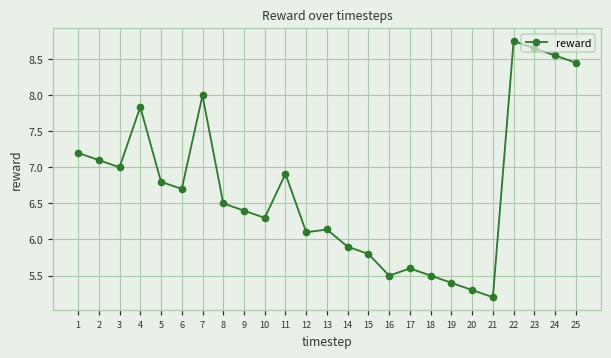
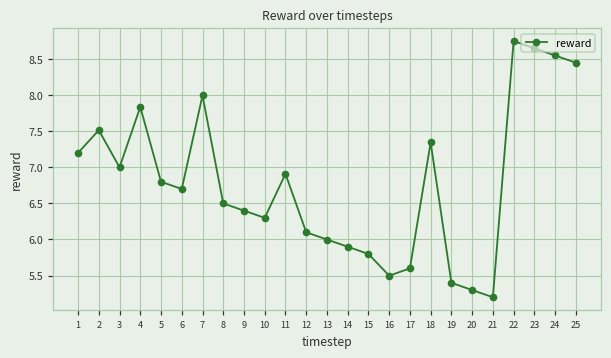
  {
    "1": 7.2,
-   "2": 7.1,
+   "2": 7.5,
    "3": 7.0,
    "4": 7.8,
    "5": 6.8,
    "6": 6.7,
    "7": 8.0,
    "8": 6.5,
    "9": 6.4,
    "10": 6.3,
    "11": 6.9,
    "12": 6.1,
-   "13": 6.1,
+   "13": 6.0,
    "14": 5.9,
    "15": 5.8,
    "16": 5.5,
    "17": 5.6,
-   "18": 5.5,
+   "18": 7.3,
    "19": 5.4,
    "20": 5.3,
    "21": 5.2,
    "22": 8.7,
    "24": 8.5,
    "25": 8.4
  }
